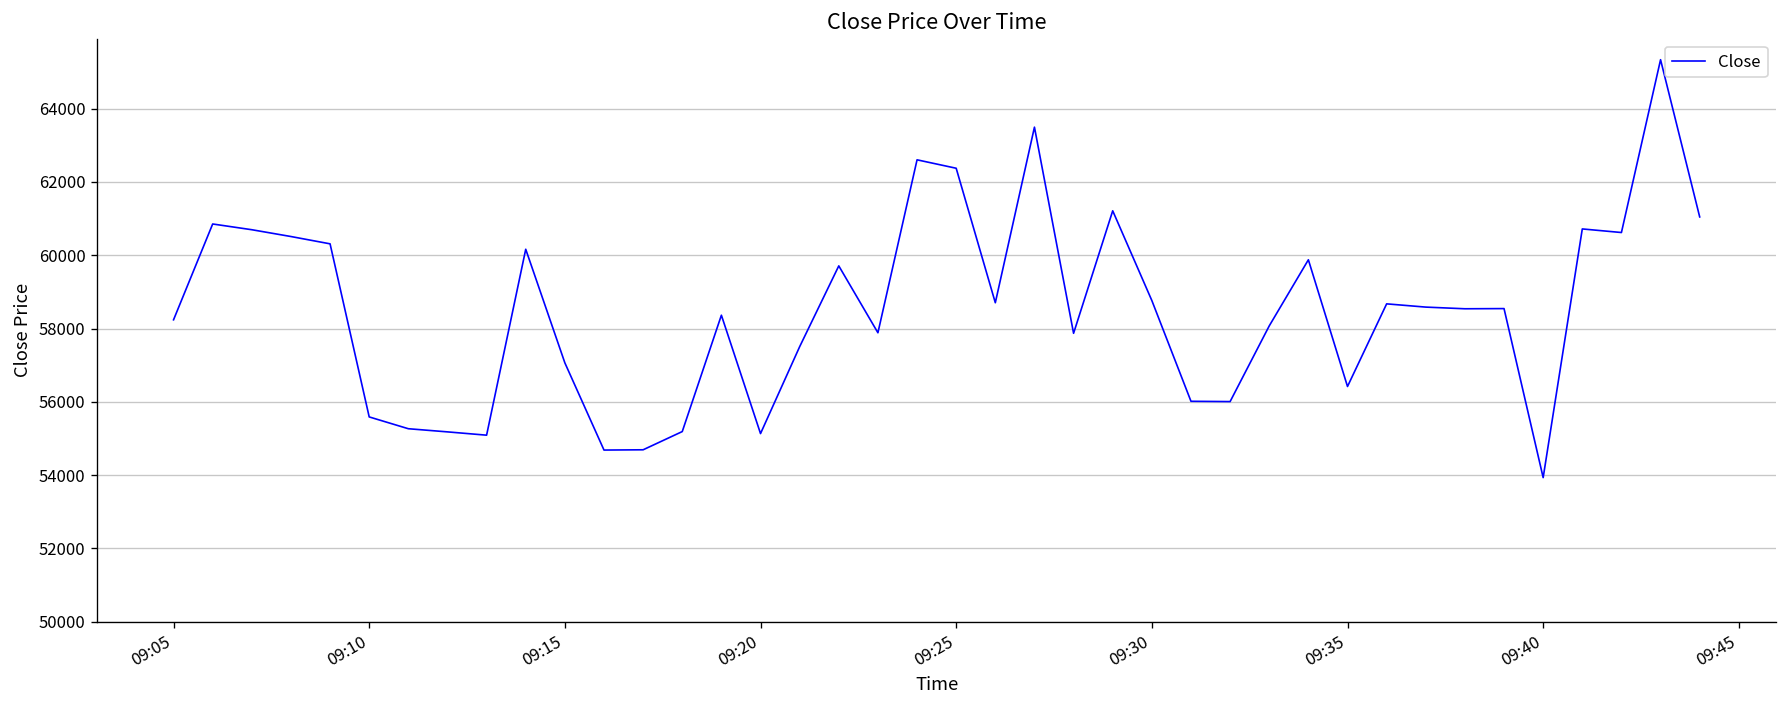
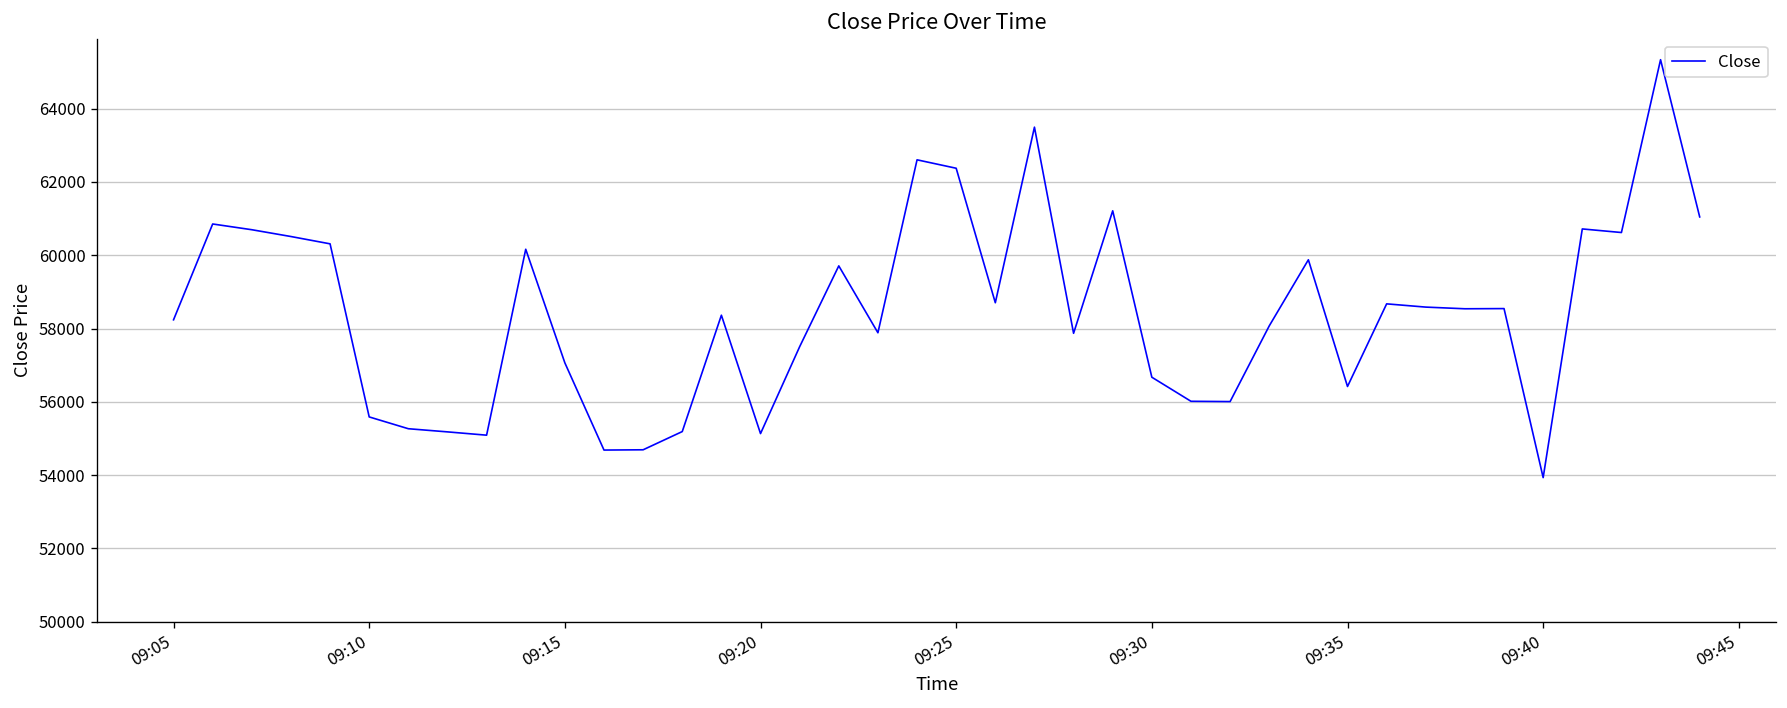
  {
    "09:05": 58200,
    "09:10": 55600,
    "09:15": 57100,
    "09:20": 55100,
    "09:25": 62400,
-   "09:30": 58800,
+   "09:30": 56700,
    "09:35": 56400,
    "09:40": 53900
  }
